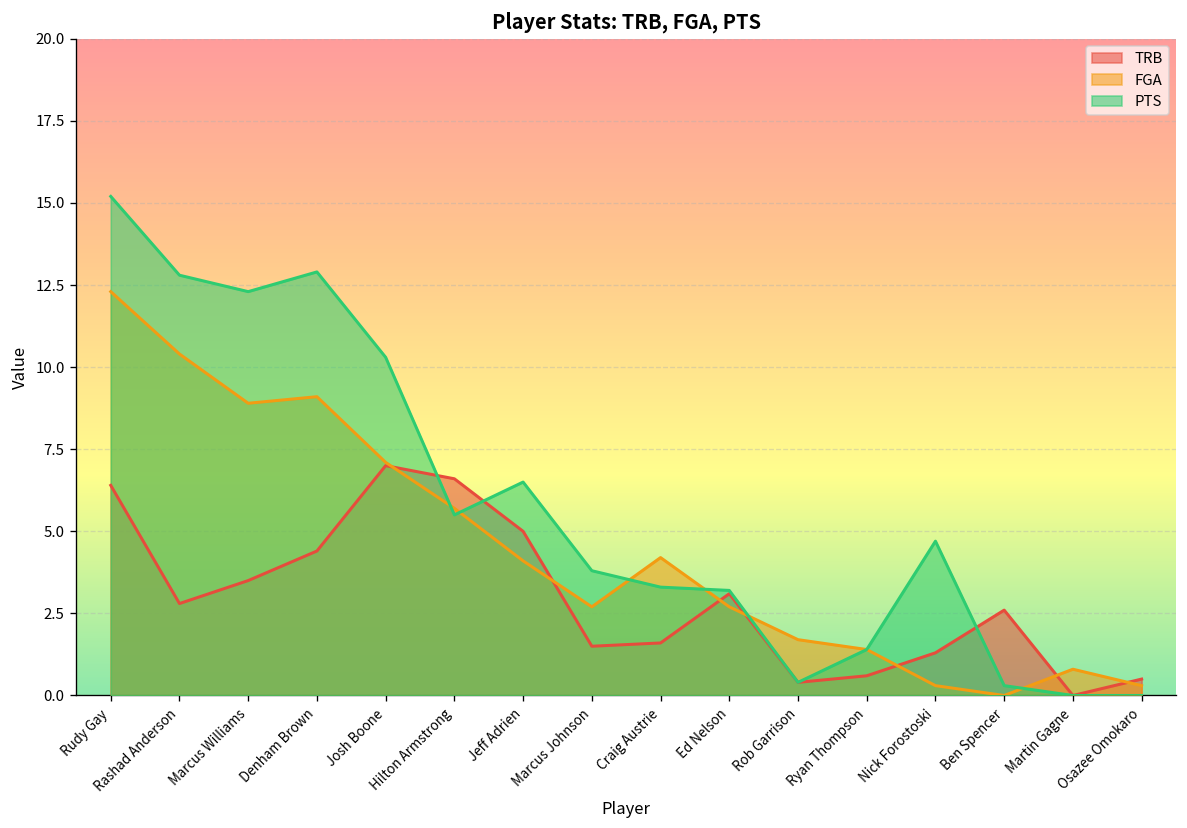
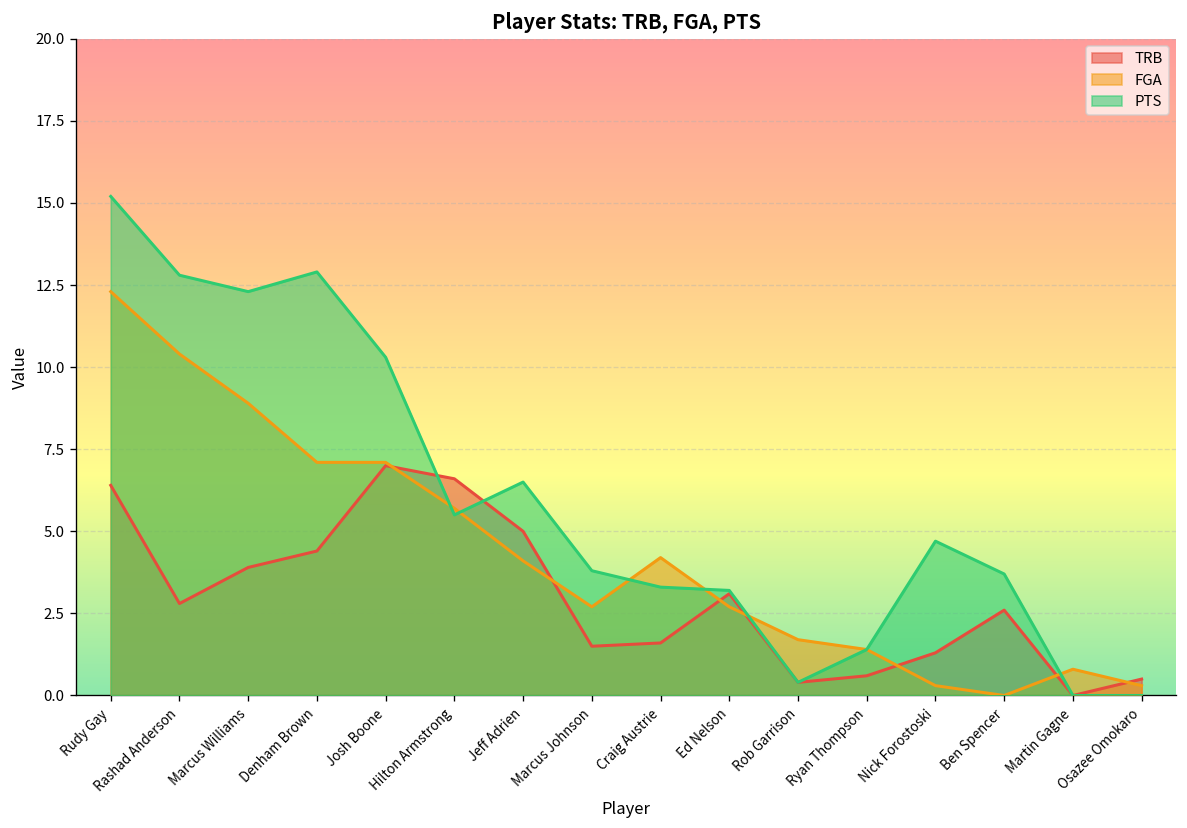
  {
    "TRB": {
      "Rudy Gay": 6.4,
      "Rashad Anderson": 2.8,
-     "Marcus Williams": 3.5,
+     "Marcus Williams": 3.9,
      "Denham Brown": 4.4,
      "Josh Boone": 7.0,
      "Hilton Armstrong": 6.6,
      "Jeff Adrien": 5.0,
      "Marcus Johnson": 1.5,
      "Craig Austrie": 1.6,
      "Ed Nelson": 3.1,
      "Ryan Thompson": 0.6,
      "Nick Forostoski": 1.3,
      "Ben Spencer": 2.6,
      "Osazee Omokaro": 0.5
    },
    "FGA": {
      "Rudy Gay": 12.3,
      "Rashad Anderson": 10.4,
      "Marcus Williams": 8.9,
-     "Denham Brown": 9.1,
+     "Denham Brown": 7.1,
      "Josh Boone": 7.1,
      "Hilton Armstrong": 5.7,
      "Jeff Adrien": 4.1,
      "Marcus Johnson": 2.7,
      "Craig Austrie": 4.2,
      "Ed Nelson": 2.7,
      "Rob Garrison": 1.7,
      "Nick Forostoski": 0.3,
      "Ben Spencer": 0.0,
      "Martin Gagne": 0.8,
      "Osazee Omokaro": 0.3
    },
    "PTS": {
      "Rudy Gay": 15.2,
      "Rashad Anderson": 12.8,
      "Marcus Williams": 12.3,
      "Denham Brown": 12.9,
      "Josh Boone": 10.3,
      "Hilton Armstrong": 5.5,
      "Jeff Adrien": 6.5,
      "Marcus Johnson": 3.8,
      "Craig Austrie": 3.3,
      "Ed Nelson": 3.2,
      "Nick Forostoski": 4.7,
-     "Ben Spencer": 0.3,
+     "Ben Spencer": 3.7,
      "Osazee Omokaro": 0.0
    }
  }
